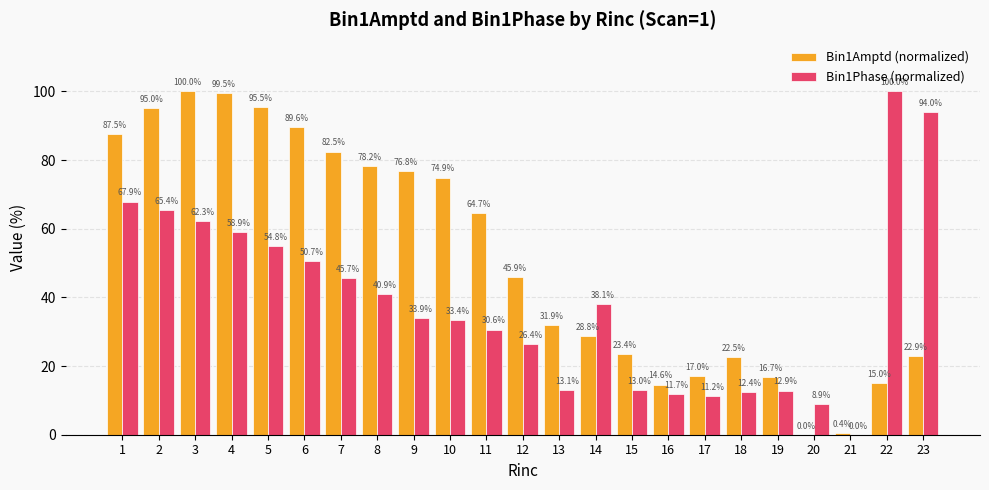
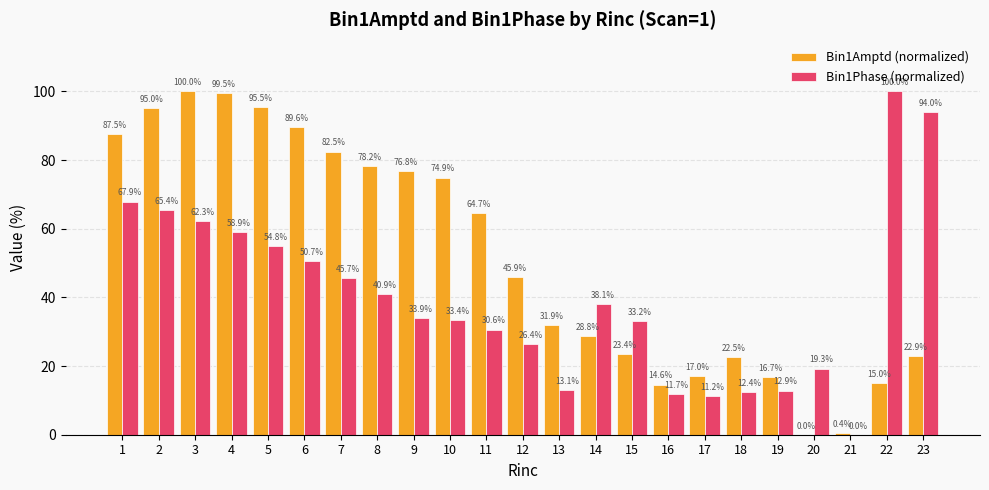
  {
    "Bin1Amptd (normalized)": {
      "1": "87.5%",
      "2": "95.0%",
      "3": "100.0%",
      "4": "99.5%",
      "5": "95.5%",
      "6": "89.6%",
      "7": "82.5%",
      "8": "78.2%",
      "9": "76.8%",
      "10": "74.9%",
      "11": "64.7%",
      "12": "45.9%",
      "13": "31.9%",
      "14": "28.8%",
      "15": "23.4%",
      "16": "14.6%",
      "17": "17.0%",
      "18": "22.5%",
      "19": "16.7%",
      "20": "0.0%",
      "22": "15.0%",
      "23": "22.9%"
    },
    "Bin1Phase (normalized)": {
      "1": "67.9%",
      "2": "65.4%",
      "3": "62.3%",
      "4": "58.9%",
      "5": "54.8%",
      "6": "50.7%",
      "7": "45.7%",
      "8": "40.9%",
      "9": "33.9%",
      "10": "33.4%",
      "11": "30.6%",
      "12": "26.4%",
      "13": "13.1%",
      "14": "38.1%",
-     "15": "13.0%",
+     "15": "33.2%",
      "16": "11.7%",
      "17": "11.2%",
      "18": "12.4%",
      "19": "12.9%",
-     "20": "8.9%",
+     "20": "19.3%",
      "22": "100.0%",
      "23": "94.0%"
    }
  }
